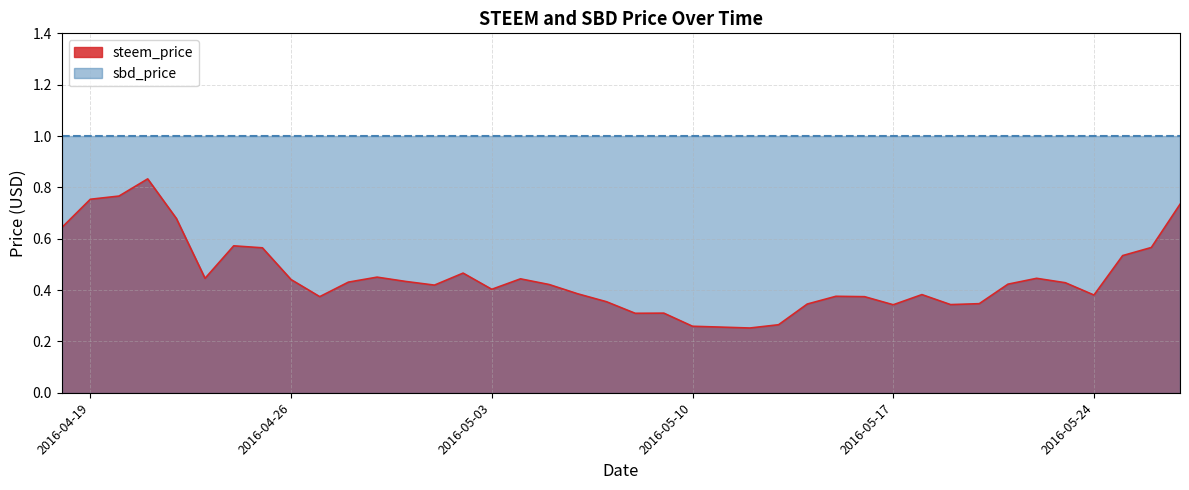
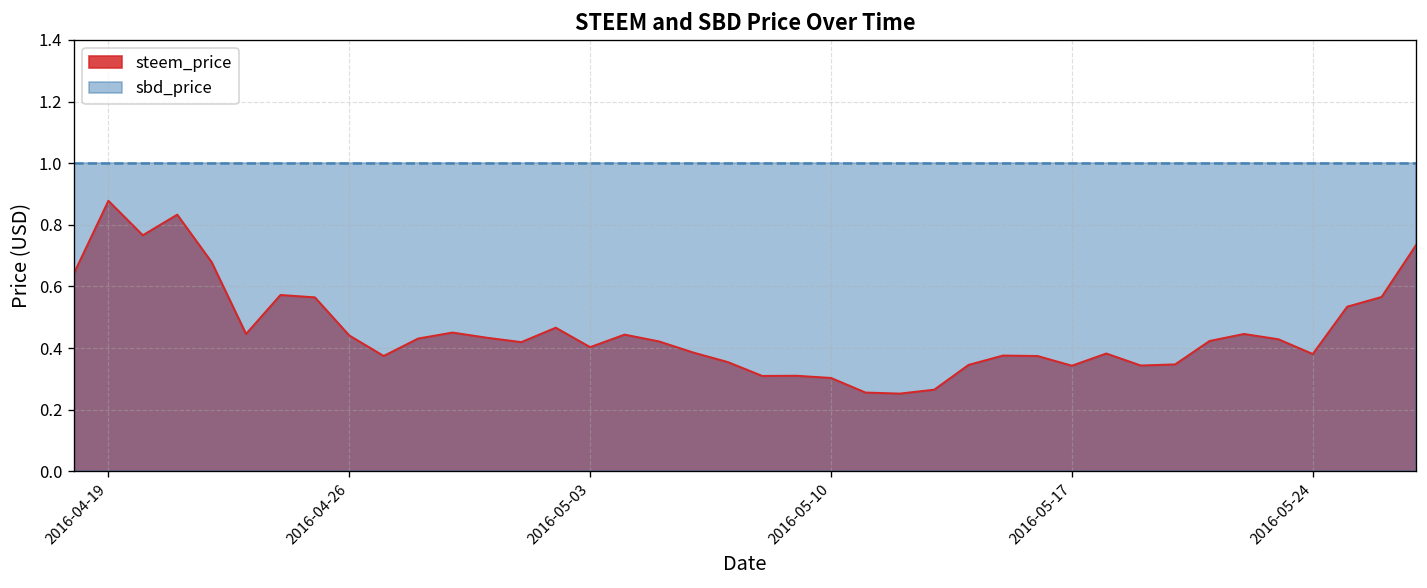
  {
    "steem_price": {
-     "2016-04-19": 0.75,
+     "2016-04-19": 0.88,
      "2016-04-26": 0.44,
      "2016-05-03": 0.40,
-     "2016-05-10": 0.26,
+     "2016-05-10": 0.30,
      "2016-05-17": 0.34,
      "2016-05-24": 0.38
    },
    "sbd_price": {
      "2016-04-19": 1.00,
      "2016-04-26": 1.00,
      "2016-05-03": 1.00,
      "2016-05-10": 1.00,
      "2016-05-17": 1.00,
      "2016-05-24": 1.00
    }
  }
